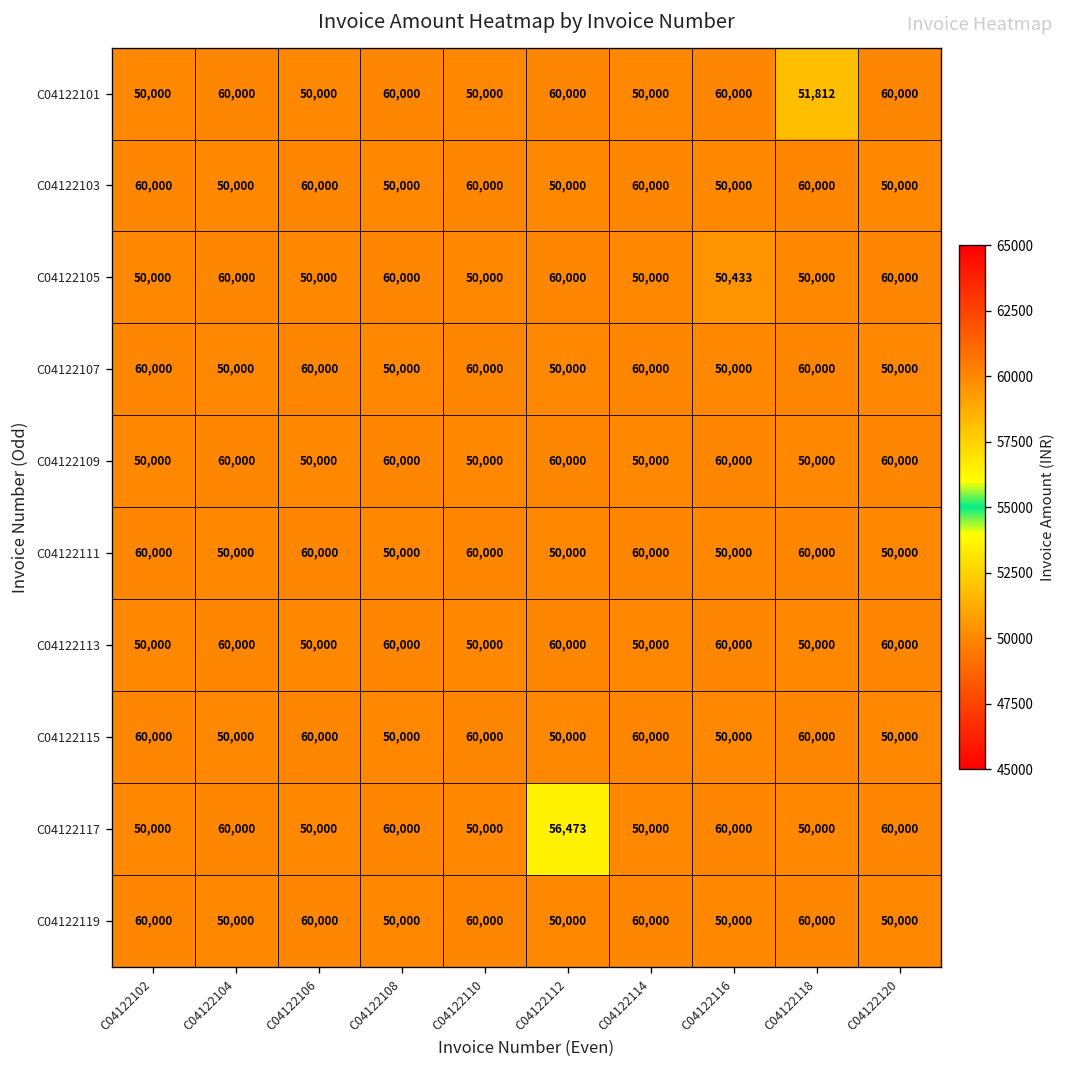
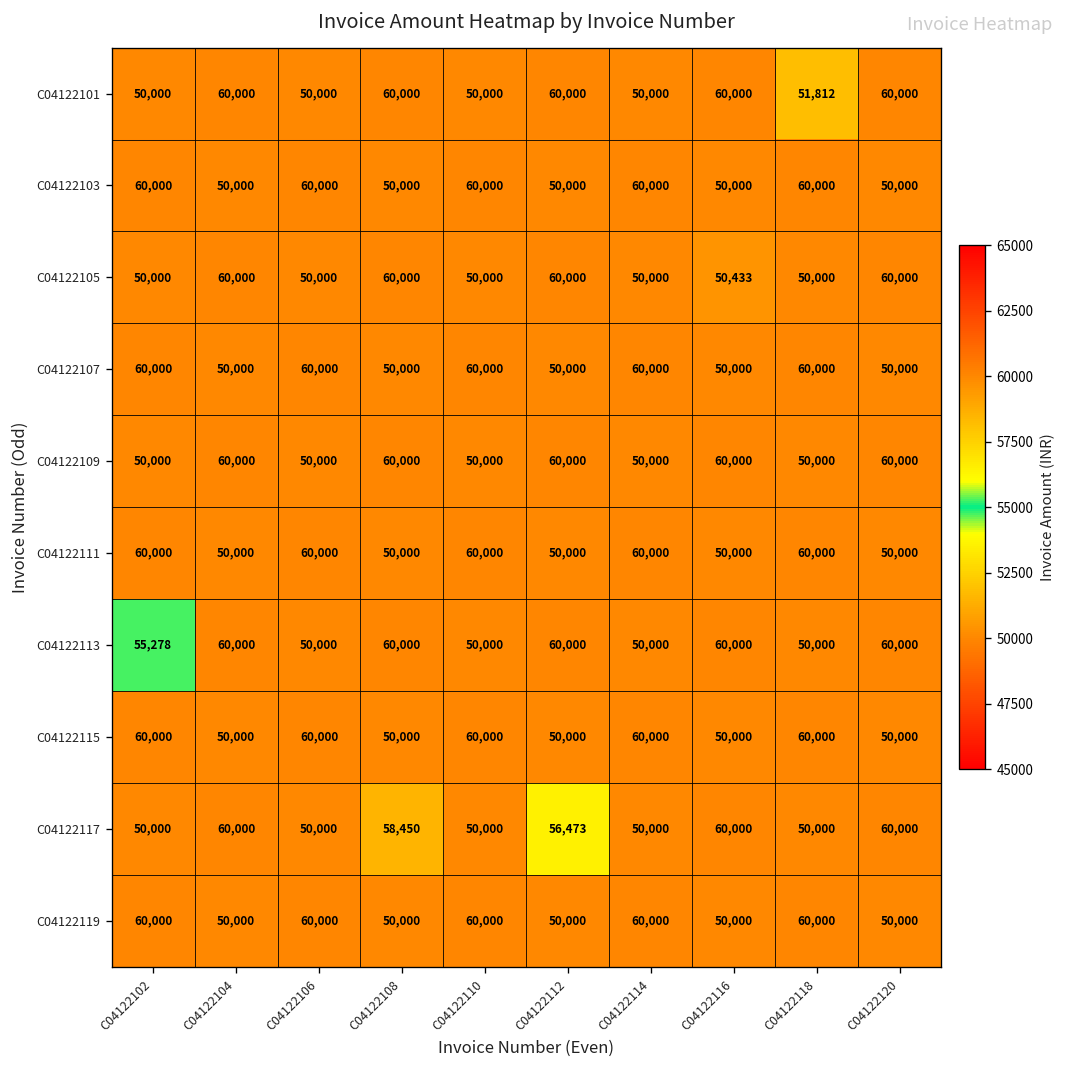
  {
    "C04122101": {
      "C04122102": "50,000",
      "C04122104": "60,000",
      "C04122106": "50,000",
      "C04122108": "60,000",
      "C04122110": "50,000",
      "C04122112": "60,000",
      "C04122114": "50,000",
      "C04122116": "60,000",
      "C04122118": "51,812",
      "C04122120": "60,000"
    },
    "C04122103": {
      "C04122102": "60,000",
      "C04122104": "50,000",
      "C04122106": "60,000",
      "C04122108": "50,000",
      "C04122110": "60,000",
      "C04122112": "50,000",
      "C04122114": "60,000",
      "C04122116": "50,000",
      "C04122118": "60,000",
      "C04122120": "50,000"
    },
    "C04122105": {
      "C04122102": "50,000",
      "C04122104": "60,000",
      "C04122106": "50,000",
      "C04122108": "60,000",
      "C04122110": "50,000",
      "C04122112": "60,000",
      "C04122114": "50,000",
      "C04122116": "50,433",
      "C04122118": "50,000",
      "C04122120": "60,000"
    },
    "C04122107": {
      "C04122102": "60,000",
      "C04122104": "50,000",
      "C04122106": "60,000",
      "C04122108": "50,000",
      "C04122110": "60,000",
      "C04122112": "50,000",
      "C04122114": "60,000",
      "C04122116": "50,000",
      "C04122118": "60,000",
      "C04122120": "50,000"
    },
    "C04122109": {
      "C04122102": "50,000",
      "C04122104": "60,000",
      "C04122106": "50,000",
      "C04122108": "60,000",
      "C04122110": "50,000",
      "C04122112": "60,000",
      "C04122114": "50,000",
      "C04122116": "60,000",
      "C04122118": "50,000",
      "C04122120": "60,000"
    },
    "C04122111": {
      "C04122102": "60,000",
      "C04122104": "50,000",
      "C04122106": "60,000",
      "C04122108": "50,000",
      "C04122110": "60,000",
      "C04122112": "50,000",
      "C04122114": "60,000",
      "C04122116": "50,000",
      "C04122118": "60,000",
      "C04122120": "50,000"
    },
    "C04122113": {
-     "C04122102": "50,000",
+     "C04122102": "55,278",
      "C04122104": "60,000",
      "C04122106": "50,000",
      "C04122108": "60,000",
      "C04122110": "50,000",
      "C04122112": "60,000",
      "C04122114": "50,000",
      "C04122116": "60,000",
      "C04122118": "50,000",
      "C04122120": "60,000"
    },
    "C04122115": {
      "C04122102": "60,000",
      "C04122104": "50,000",
      "C04122106": "60,000",
      "C04122108": "50,000",
      "C04122110": "60,000",
      "C04122112": "50,000",
      "C04122114": "60,000",
      "C04122116": "50,000",
      "C04122118": "60,000",
      "C04122120": "50,000"
    },
    "C04122117": {
      "C04122102": "50,000",
      "C04122104": "60,000",
      "C04122106": "50,000",
-     "C04122108": "60,000",
+     "C04122108": "58,450",
      "C04122110": "50,000",
      "C04122112": "56,473",
      "C04122114": "50,000",
      "C04122116": "60,000",
      "C04122118": "50,000",
      "C04122120": "60,000"
    },
    "C04122119": {
      "C04122102": "60,000",
      "C04122104": "50,000",
      "C04122106": "60,000",
      "C04122108": "50,000",
      "C04122110": "60,000",
      "C04122112": "50,000",
      "C04122114": "60,000",
      "C04122116": "50,000",
      "C04122118": "60,000",
      "C04122120": "50,000"
    }
  }
